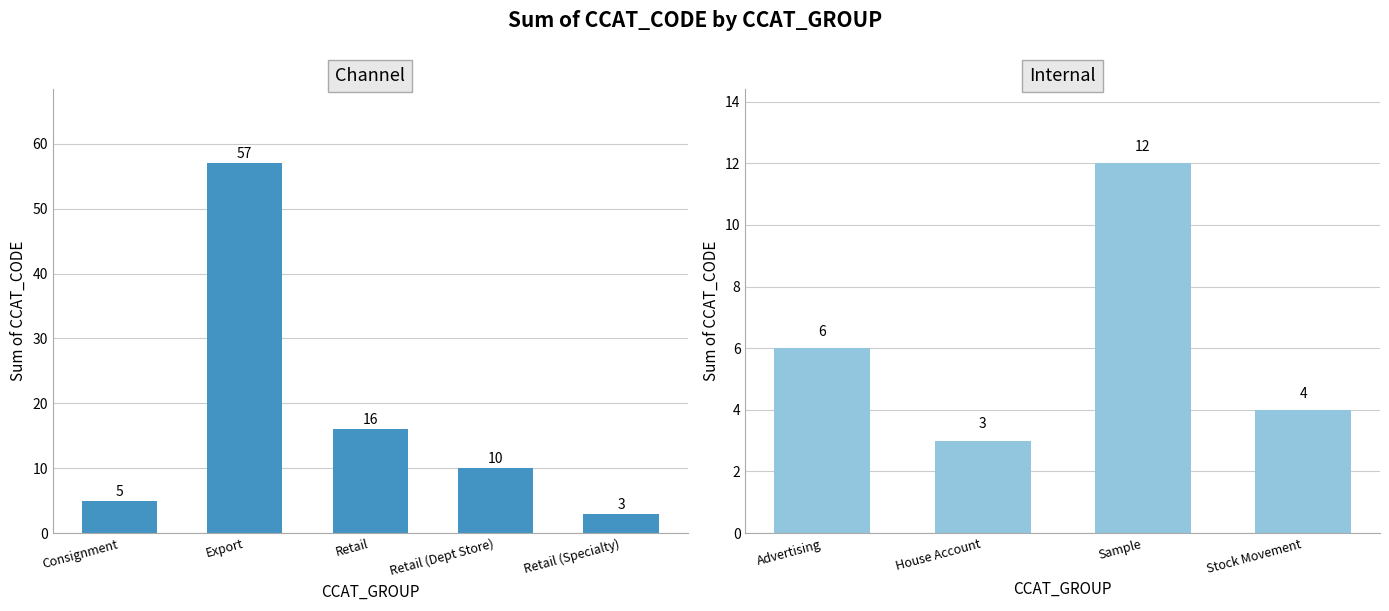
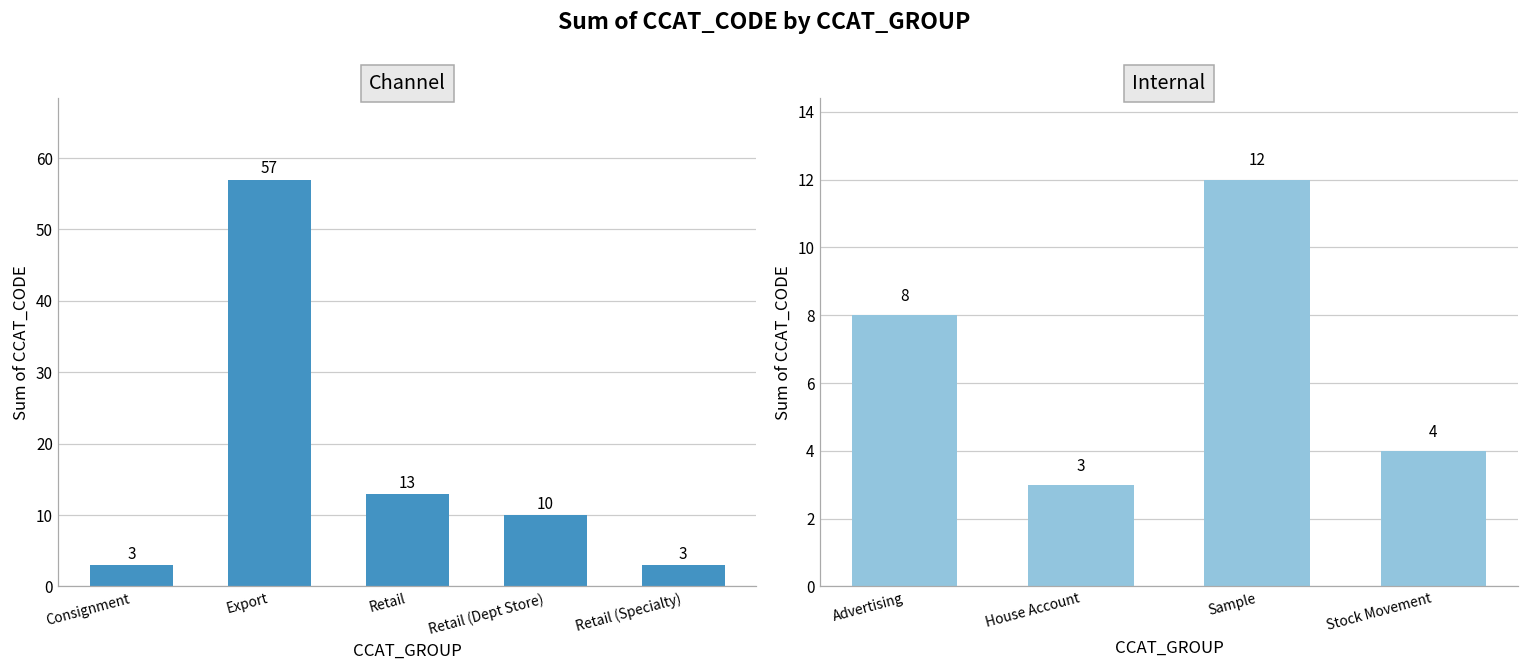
  {
    "Channel": {
-     "Consignment": 5,
+     "Consignment": 3,
      "Export": 57,
-     "Retail": 16,
+     "Retail": 13,
      "Retail (Dept Store)": 10,
      "Retail (Specialty)": 3
    },
    "Internal": {
-     "Advertising": 6,
+     "Advertising": 8,
      "House Account": 3,
      "Sample": 12,
      "Stock Movement": 4
    }
  }
